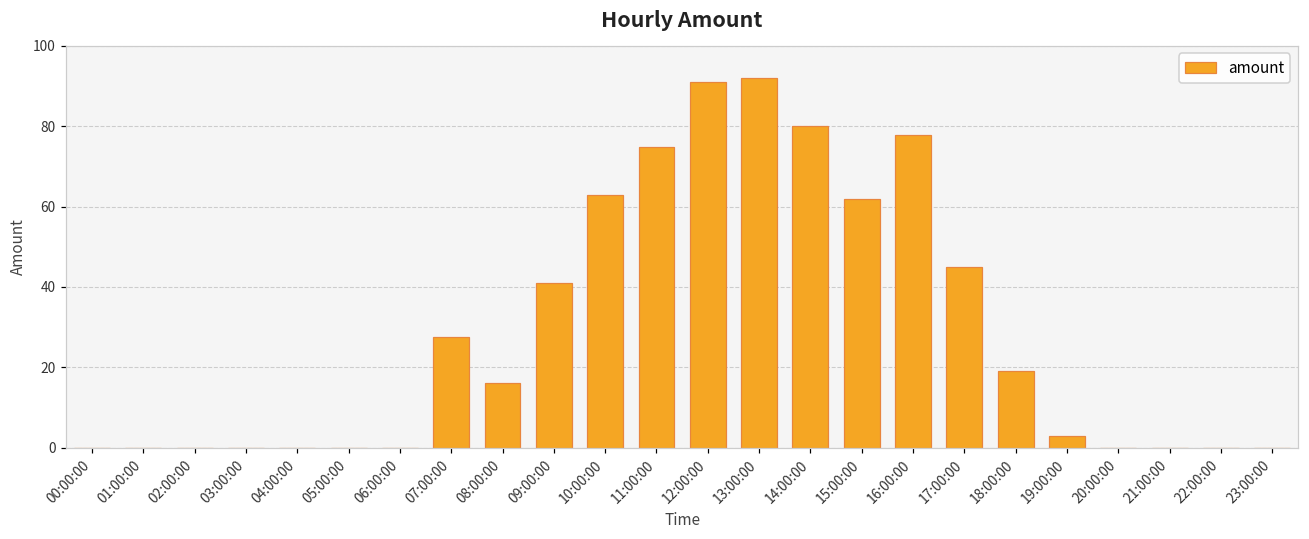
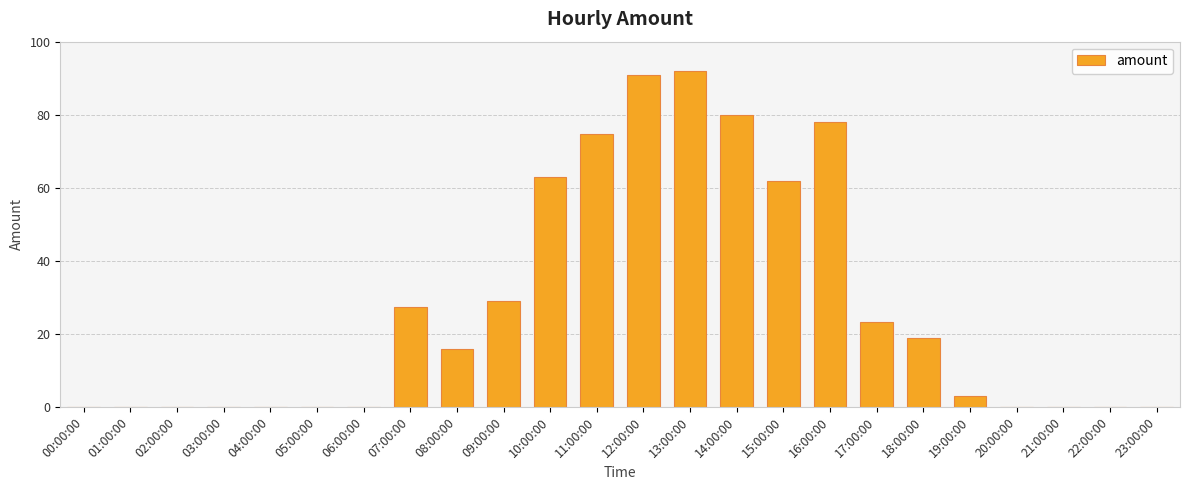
  {
    "00:00:00": 0,
    "01:00:00": 0,
    "02:00:00": 0,
    "03:00:00": 0,
    "04:00:00": 0,
    "05:00:00": 0,
    "06:00:00": 0,
    "07:00:00": 28,
    "08:00:00": 16,
-   "09:00:00": 41,
+   "09:00:00": 29,
    "10:00:00": 63,
    "11:00:00": 75,
    "12:00:00": 91,
    "13:00:00": 92,
    "14:00:00": 80,
    "15:00:00": 62,
    "16:00:00": 78,
-   "17:00:00": 45,
+   "17:00:00": 23,
    "18:00:00": 19,
    "19:00:00": 3,
    "20:00:00": 0,
    "21:00:00": 0,
    "22:00:00": 0,
    "23:00:00": 0
  }
